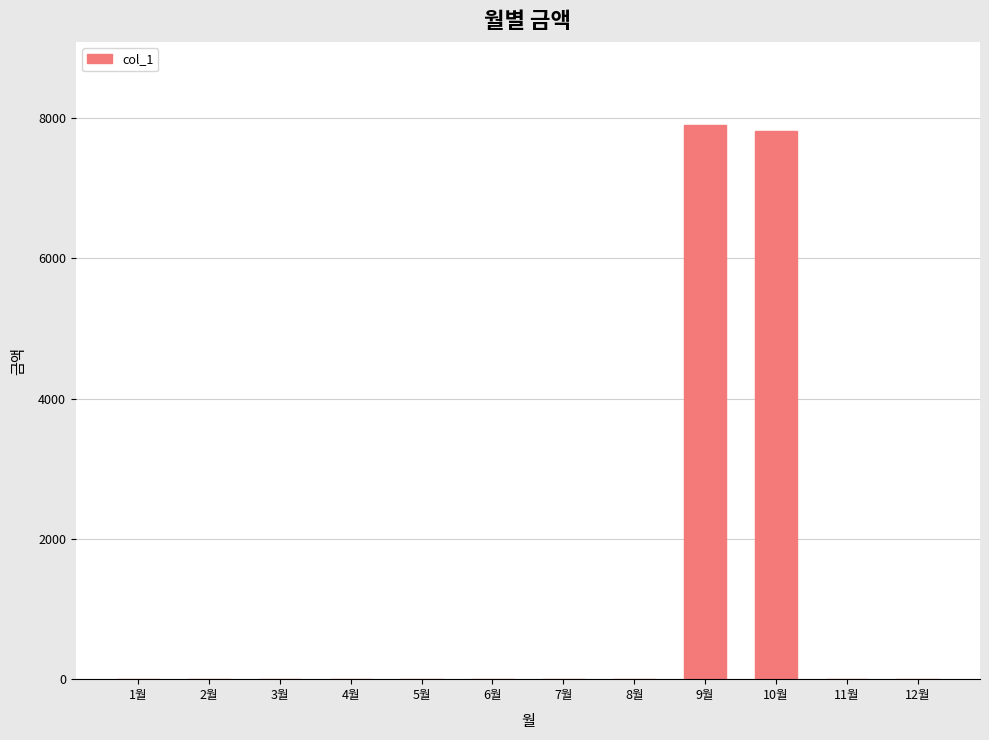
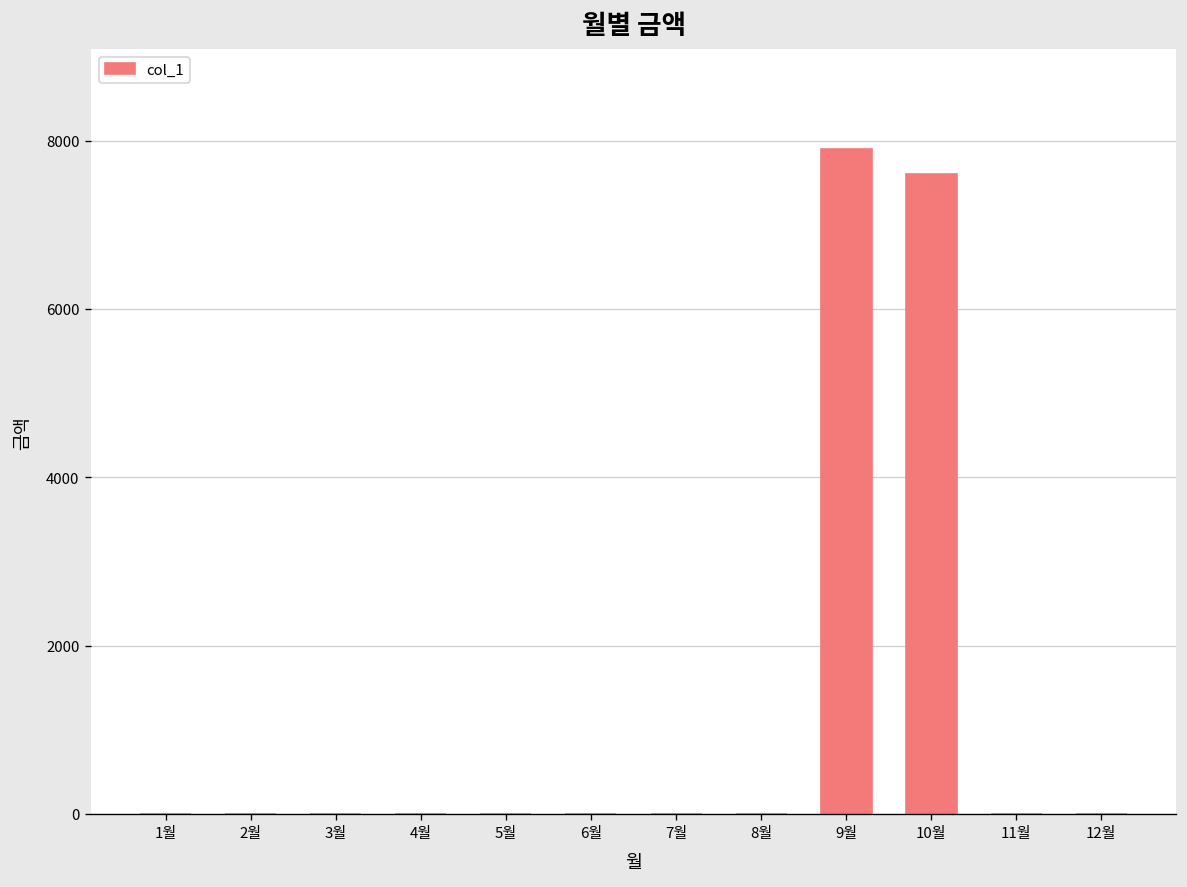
  {
    "1월": 0,
    "2월": 0,
    "3월": 0,
    "4월": 0,
    "5월": 0,
    "6월": 0,
    "7월": 0,
    "8월": 0,
    "9월": 7900,
-   "10월": 7800,
+   "10월": 7600,
    "11월": 0,
    "12월": 0
  }
